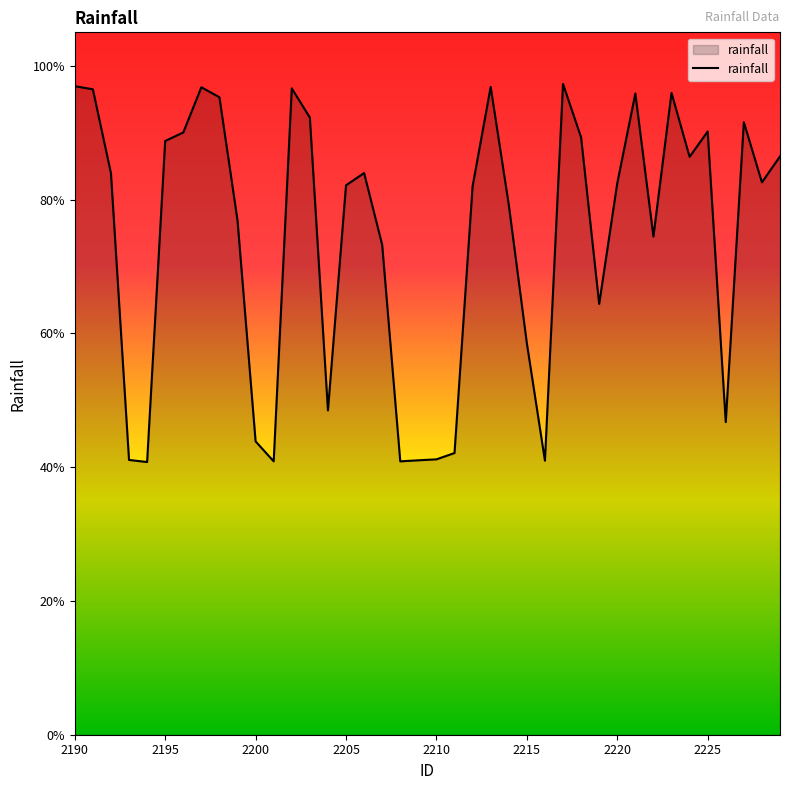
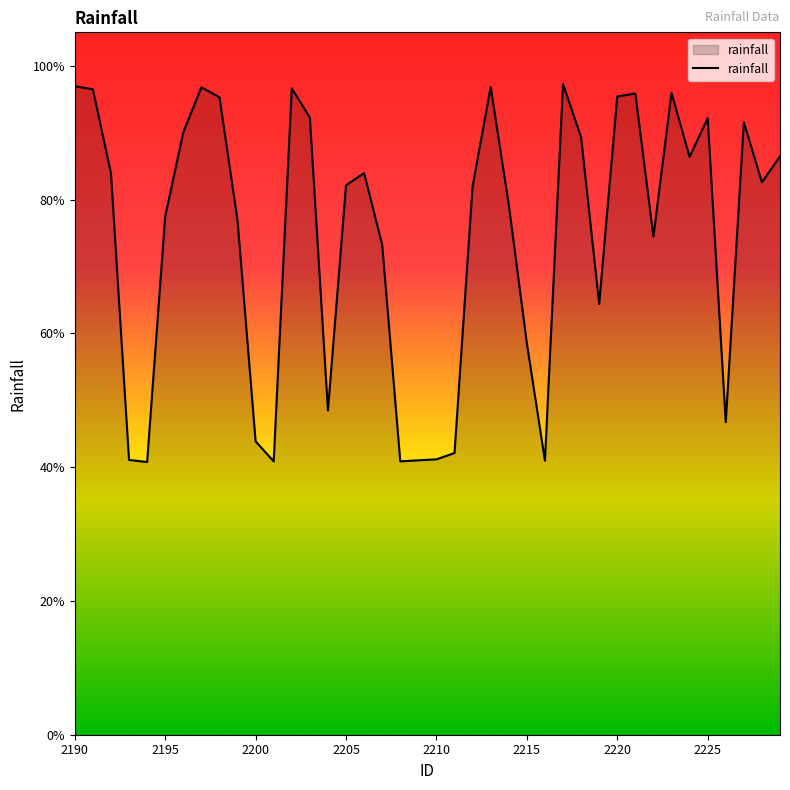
  {
    "2190": "97%",
-   "2195": "89%",
+   "2195": "77%",
    "2200": "44%",
    "2205": "82%",
    "2210": "41%",
    "2215": "59%",
-   "2220": "82%",
-   "2225": "90%"
+   "2220": "95%",
+   "2225": "92%"
  }
